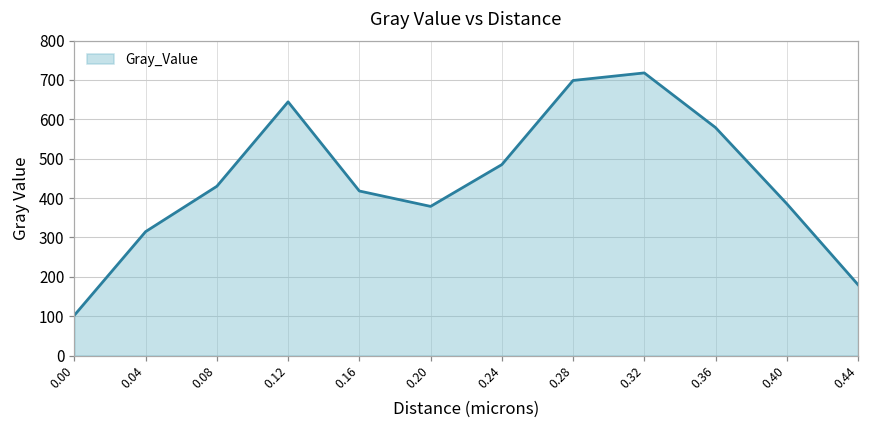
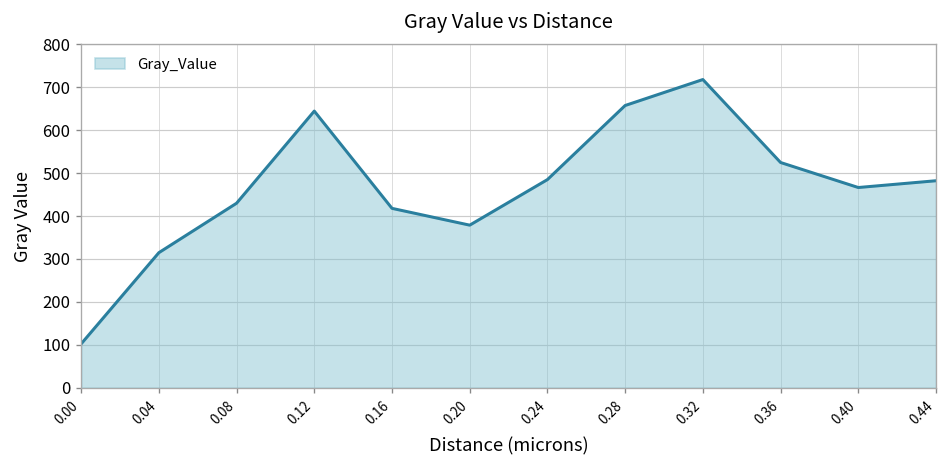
  {
    "0.00": 100,
    "0.04": 310,
    "0.08": 430,
    "0.12": 640,
    "0.16": 420,
    "0.20": 380,
    "0.24": 480,
-   "0.28": 700,
+   "0.28": 660,
    "0.32": 720,
-   "0.36": 580,
-   "0.40": 390,
-   "0.44": 180
+   "0.36": 520,
+   "0.40": 470,
+   "0.44": 480
  }
